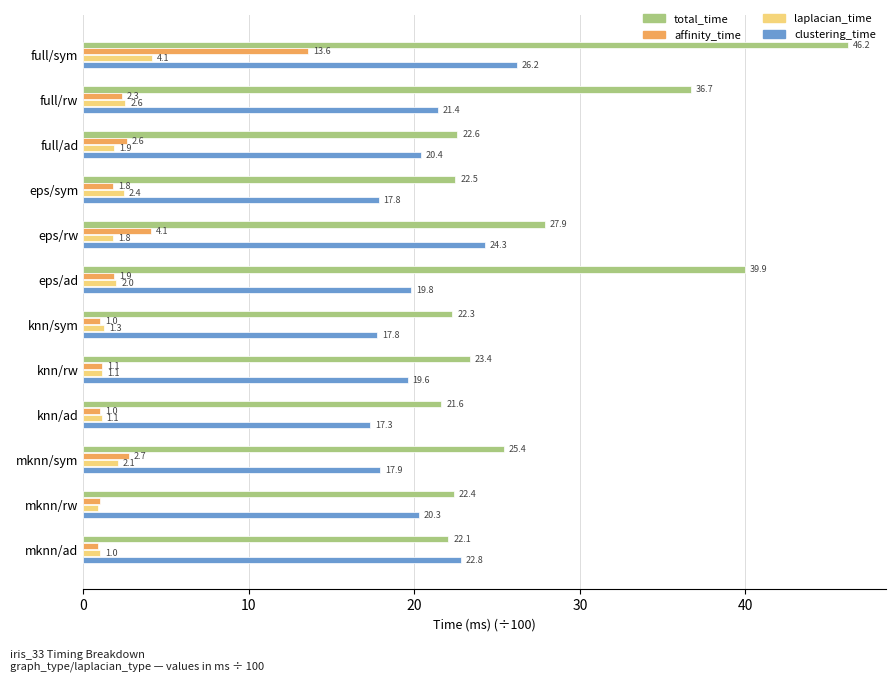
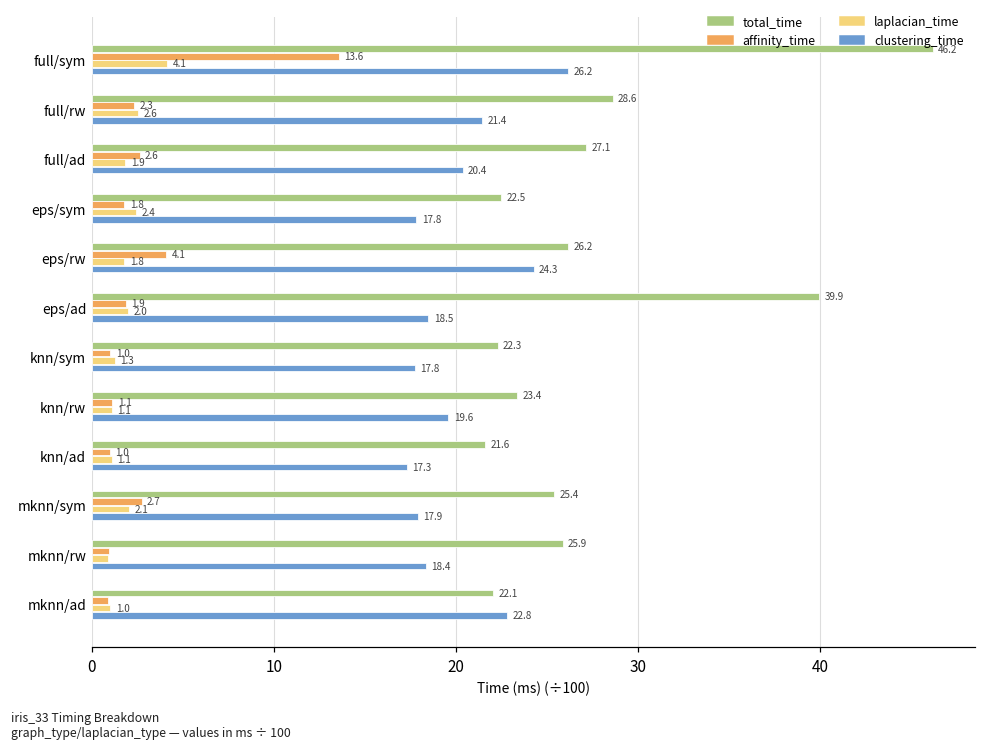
  {
    "total_time": {
      "full/sym": 46.2,
-     "full/rw": 36.7,
-     "full/ad": 22.6,
+     "full/rw": 28.6,
+     "full/ad": 27.1,
      "eps/sym": 22.5,
-     "eps/rw": 27.9,
+     "eps/rw": 26.2,
      "eps/ad": 39.9,
      "knn/sym": 22.3,
      "knn/rw": 23.4,
      "knn/ad": 21.6,
      "mknn/sym": 25.4,
-     "mknn/rw": 22.4,
+     "mknn/rw": 25.9,
      "mknn/ad": 22.1
    },
    "clustering_time": {
      "full/sym": 26.2,
      "full/rw": 21.4,
      "full/ad": 20.4,
      "eps/sym": 17.8,
      "eps/rw": 24.3,
-     "eps/ad": 19.8,
+     "eps/ad": 18.5,
      "knn/sym": 17.8,
      "knn/rw": 19.6,
      "knn/ad": 17.3,
      "mknn/sym": 17.9,
-     "mknn/rw": 20.3,
+     "mknn/rw": 18.4,
      "mknn/ad": 22.8
    }
  }
